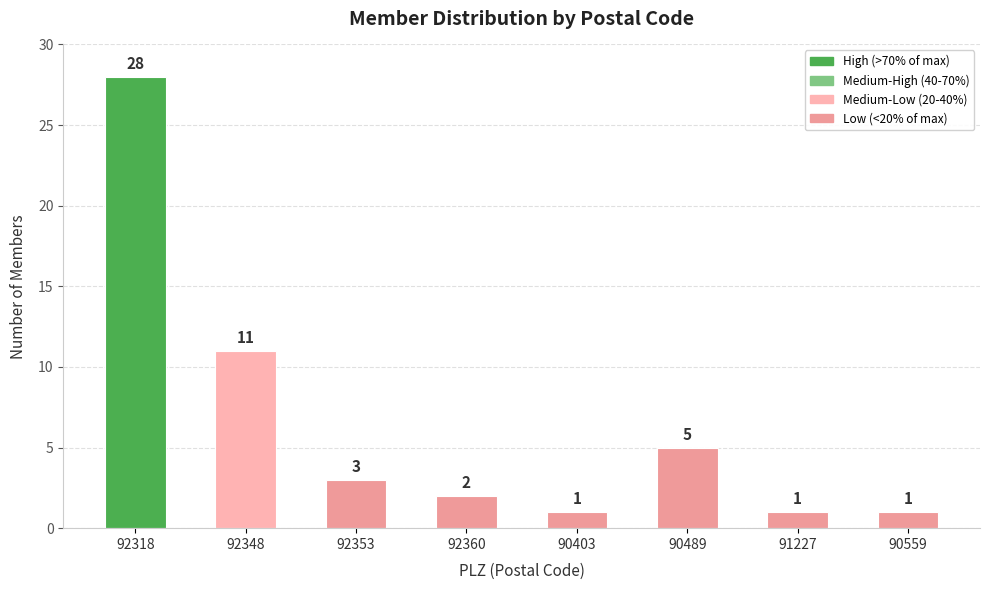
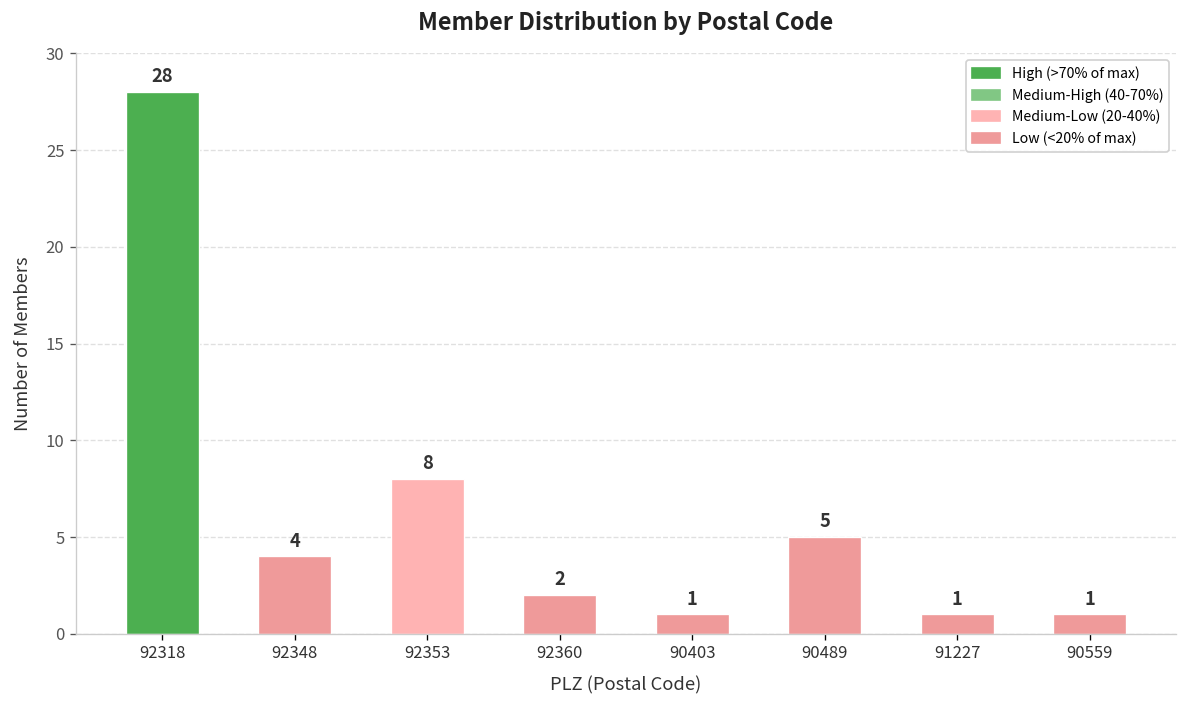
  {
    "92318": 28,
-   "92348": 11,
-   "92353": 3,
+   "92348": 4,
+   "92353": 8,
    "92360": 2,
    "90403": 1,
    "90489": 5,
    "91227": 1,
    "90559": 1
  }
